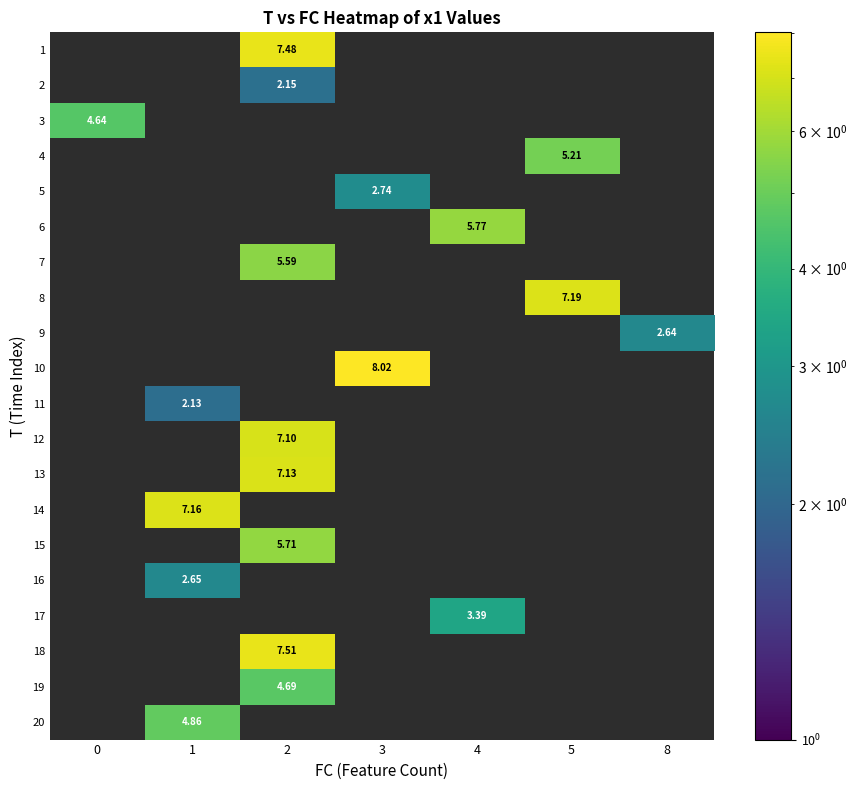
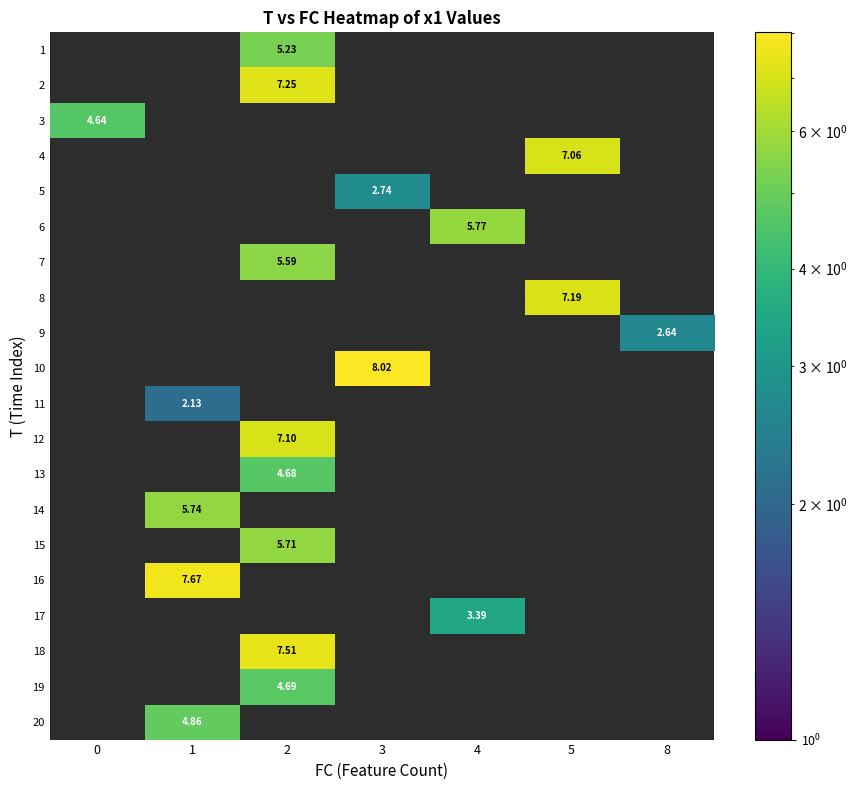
  {
    "1": {
-     "2": 7.48
+     "2": 5.23
    },
    "2": {
-     "2": 2.15
+     "2": 7.25
    },
    "3": {
      "0": 4.64
    },
    "4": {
-     "5": 5.21
+     "5": 7.06
    },
    "5": {
      "3": 2.74
    },
    "6": {
      "4": 5.77
    },
    "7": {
      "2": 5.59
    },
    "8": {
      "5": 7.19
    },
    "9": {
      "8": 2.64
    },
    "10": {
      "3": 8.02
    },
    "11": {
      "1": 2.13
    },
    "12": {
      "2": 7.10
    },
    "13": {
-     "2": 7.13
+     "2": 4.68
    },
    "14": {
-     "1": 7.16
+     "1": 5.74
    },
    "15": {
      "2": 5.71
    },
    "16": {
-     "1": 2.65
+     "1": 7.67
    },
    "17": {
      "4": 3.39
    },
    "18": {
      "2": 7.51
    },
    "19": {
      "2": 4.69
    },
    "20": {
      "1": 4.86
    }
  }
